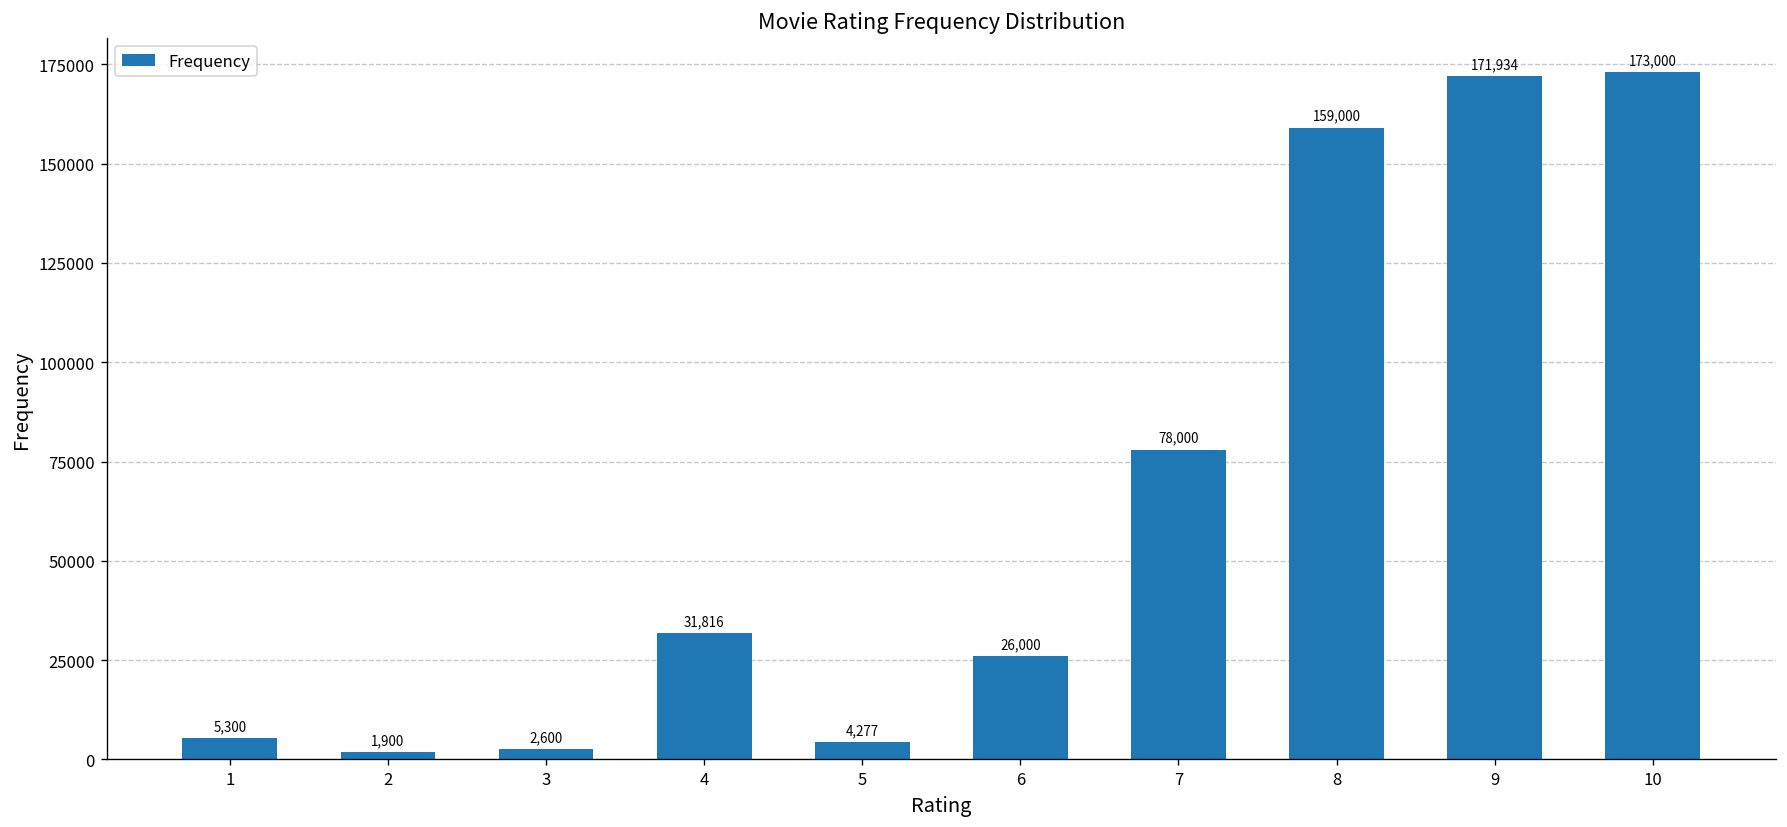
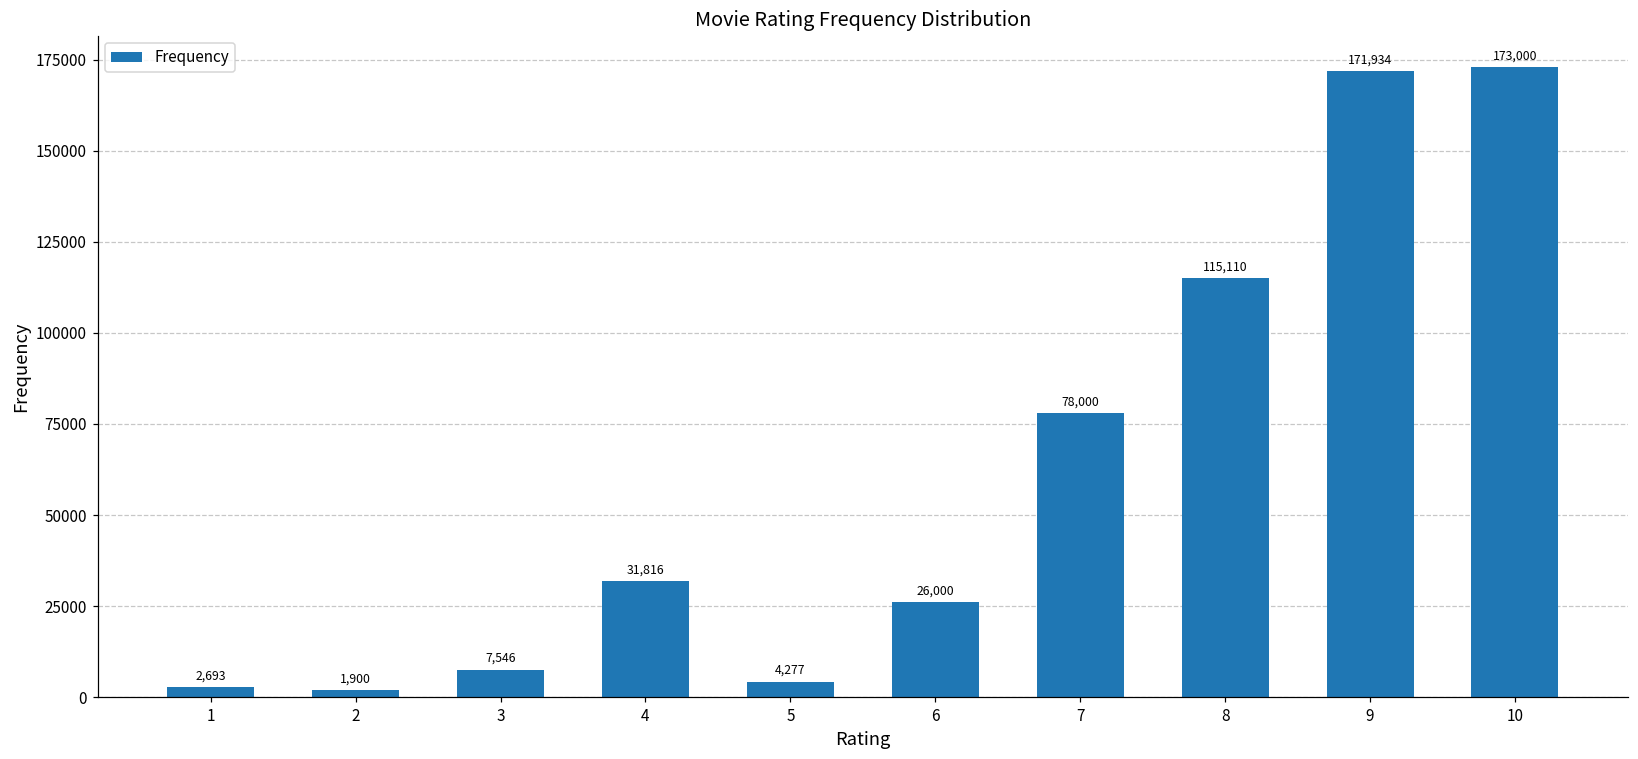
  {
-   "1": "5,300",
+   "1": "2,693",
    "2": "1,900",
-   "3": "2,600",
+   "3": "7,546",
    "4": "31,816",
    "5": "4,277",
    "6": "26,000",
    "7": "78,000",
-   "8": "159,000",
+   "8": "115,110",
    "9": "171,934",
    "10": "173,000"
  }
